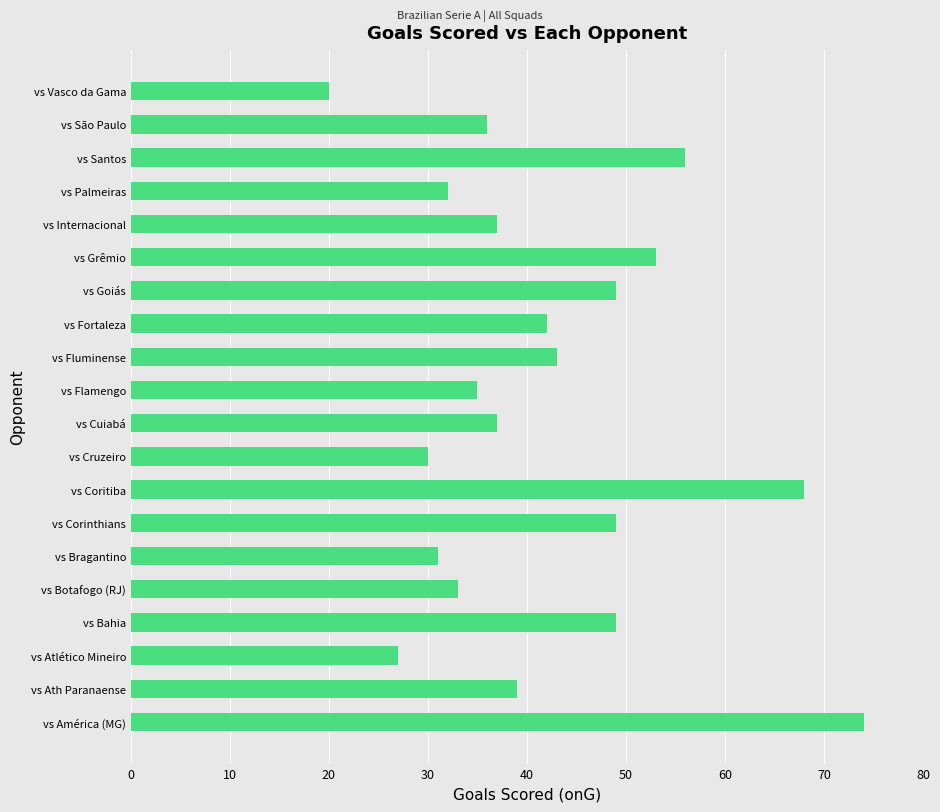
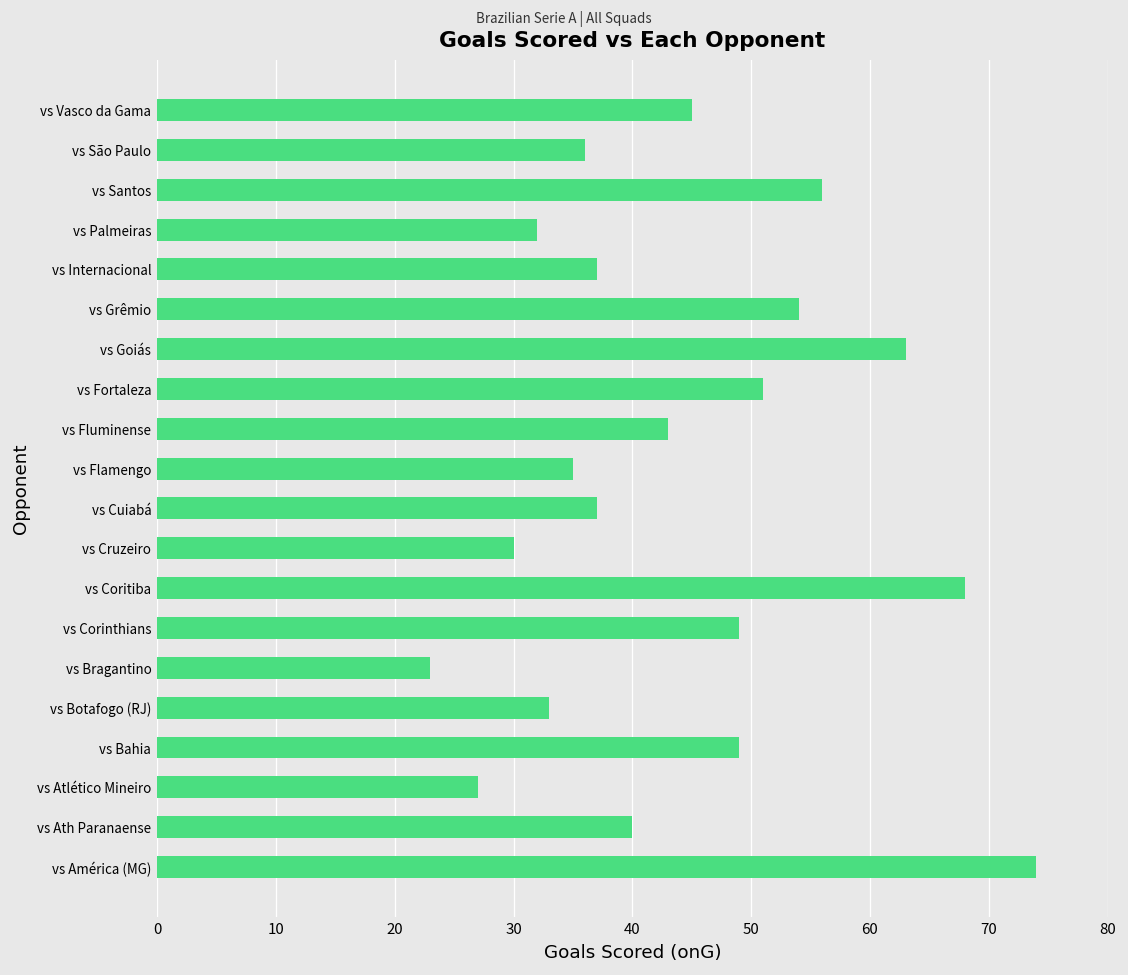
  {
-   "vs Vasco da Gama": 20,
+   "vs Vasco da Gama": 45,
    "vs São Paulo": 36,
    "vs Santos": 56,
    "vs Palmeiras": 32,
    "vs Internacional": 37,
-   "vs Grêmio": 53,
-   "vs Goiás": 49,
-   "vs Fortaleza": 42,
+   "vs Grêmio": 54,
+   "vs Goiás": 63,
+   "vs Fortaleza": 51,
    "vs Fluminense": 43,
    "vs Flamengo": 35,
    "vs Cuiabá": 37,
    "vs Cruzeiro": 30,
    "vs Coritiba": 68,
    "vs Corinthians": 49,
-   "vs Bragantino": 31,
+   "vs Bragantino": 23,
    "vs Botafogo (RJ)": 33,
    "vs Bahia": 49,
    "vs Atlético Mineiro": 27,
-   "vs Ath Paranaense": 39,
+   "vs Ath Paranaense": 40,
    "vs América (MG)": 74
  }
